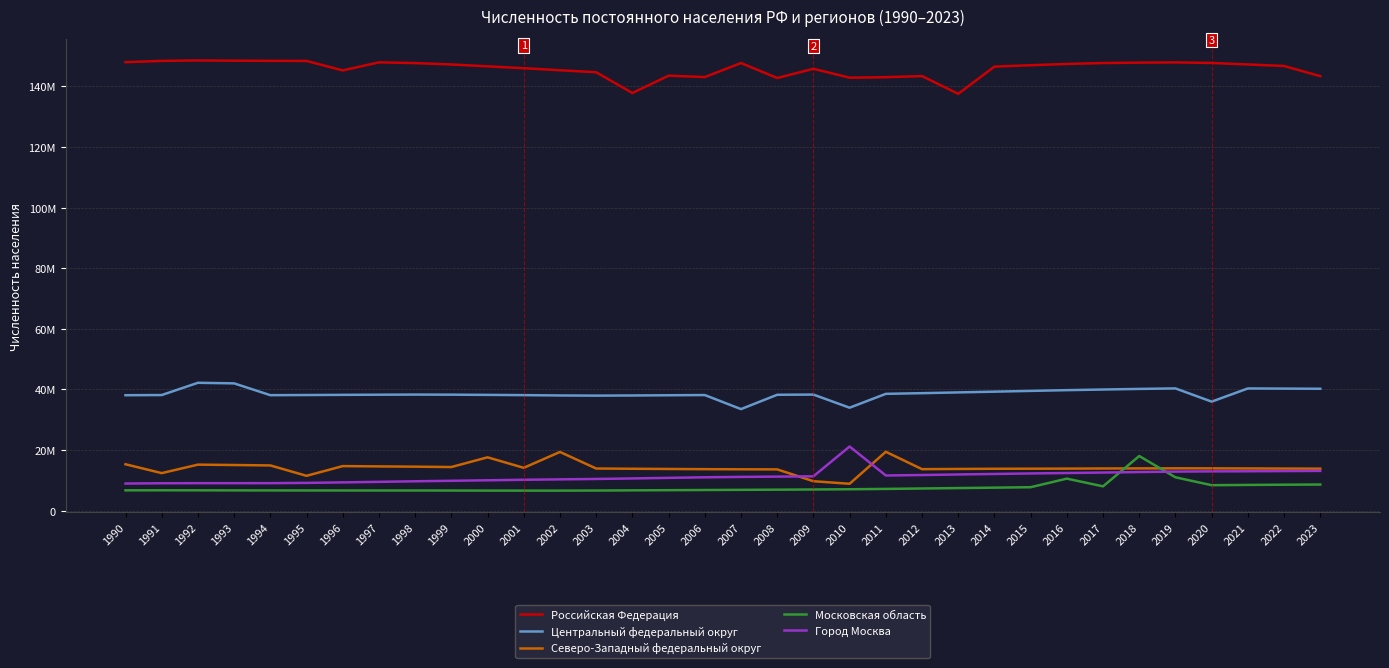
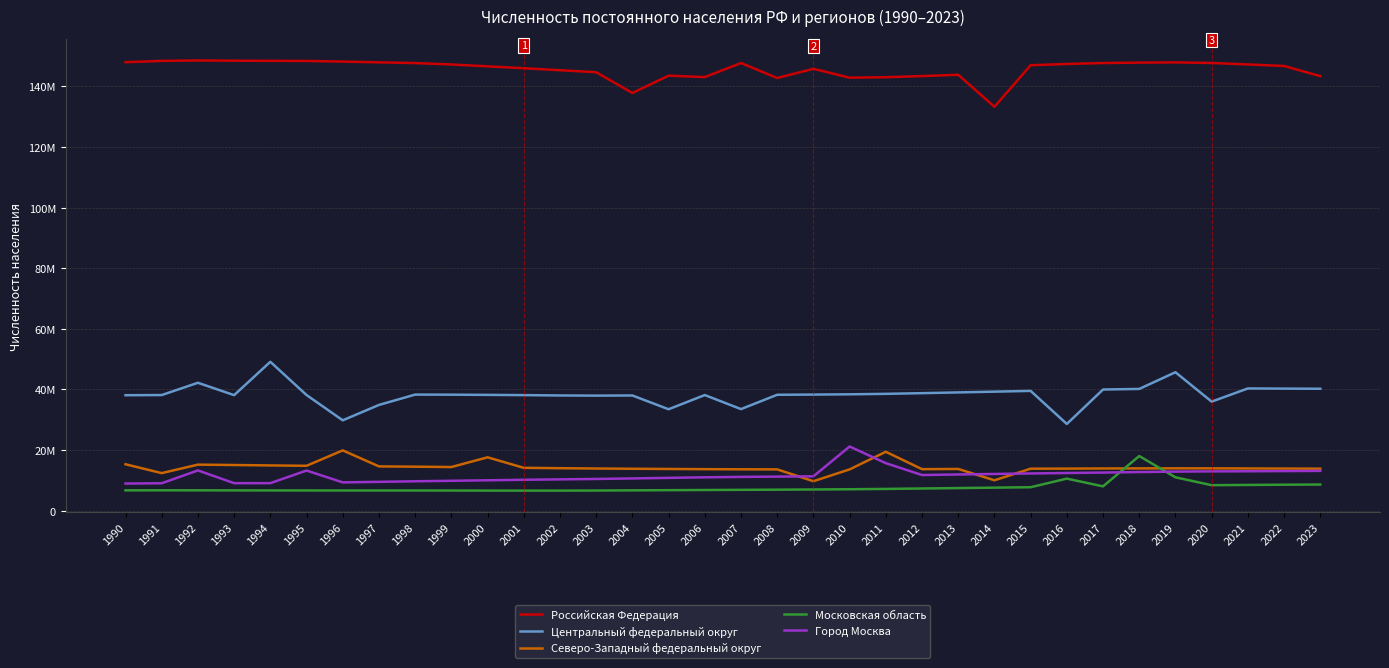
  {
    "Российская Федерация": {
      "1990": 148000000,
      "1991": 148000000,
      "1992": 149000000,
      "1993": 148000000,
      "1994": 148000000,
      "1995": 148000000,
-     "1996": 145000000,
+     "1996": 148000000,
      "1997": 148000000,
      "1998": 148000000,
      "1999": 147000000,
      "2000": 147000000,
      "2002": 145000000,
      "2003": 145000000,
      "2004": 138000000,
      "2005": 144000000,
      "2006": 143000000,
      "2007": 148000000,
      "2008": 143000000,
      "2010": 143000000,
      "2011": 143000000,
      "2012": 143000000,
-     "2013": 138000000,
-     "2014": 147000000,
+     "2013": 144000000,
+     "2014": 133000000,
      "2015": 147000000,
      "2016": 147000000,
      "2017": 148000000,
      "2018": 148000000,
      "2019": 148000000,
      "2021": 147000000,
      "2022": 147000000,
      "2023": 143000000
    },
    "Центральный федеральный округ": {
      "1990": 38000000,
      "1991": 38000000,
      "1992": 42000000,
-     "1993": 42000000,
-     "1994": 38000000,
+     "1993": 38000000,
+     "1994": 49000000,
      "1995": 38000000,
-     "1996": 38000000,
-     "1997": 38000000,
+     "1996": 30000000,
+     "1997": 35000000,
      "1998": 38000000,
      "1999": 38000000,
      "2000": 38000000,
      "2001": 38000000,
      "2002": 38000000,
      "2003": 38000000,
      "2004": 38000000,
-     "2005": 38000000,
+     "2005": 33000000,
      "2006": 38000000,
      "2007": 34000000,
      "2008": 38000000,
      "2009": 38000000,
-     "2010": 34000000,
+     "2010": 38000000,
      "2011": 39000000,
      "2012": 39000000,
      "2013": 39000000,
      "2014": 39000000,
      "2015": 40000000,
-     "2016": 40000000,
+     "2016": 29000000,
      "2017": 40000000,
      "2018": 40000000,
-     "2019": 40000000,
+     "2019": 46000000,
      "2020": 36000000,
      "2021": 40000000,
      "2022": 40000000,
      "2023": 40000000
    },
    "Северо-Западный федеральный округ": {
      "1990": 15000000,
      "1991": 12000000,
      "1992": 15000000,
      "1993": 15000000,
      "1994": 15000000,
-     "1995": 11000000,
-     "1996": 15000000,
+     "1995": 15000000,
+     "1996": 20000000,
      "1997": 15000000,
      "1998": 15000000,
      "1999": 14000000,
      "2000": 18000000,
      "2001": 14000000,
-     "2002": 19000000,
+     "2002": 14000000,
      "2003": 14000000,
      "2004": 14000000,
      "2005": 14000000,
      "2006": 14000000,
      "2007": 14000000,
      "2008": 14000000,
      "2009": 10000000,
-     "2010": 9000000,
+     "2010": 14000000,
      "2011": 19000000,
      "2012": 14000000,
      "2013": 14000000,
-     "2014": 14000000,
+     "2014": 10000000,
      "2015": 14000000,
      "2016": 14000000,
      "2017": 14000000,
      "2018": 14000000,
      "2019": 14000000,
      "2020": 14000000,
      "2021": 14000000
    },
    "Московская область": {
      "1990": 7000000,
      "1991": 7000000,
      "1992": 7000000,
      "1993": 7000000,
      "1994": 7000000,
      "1995": 7000000,
      "1996": 7000000,
      "1997": 7000000,
      "1998": 7000000,
      "1999": 7000000,
      "2000": 7000000,
      "2001": 7000000,
      "2002": 7000000,
      "2003": 7000000,
      "2004": 7000000,
      "2005": 7000000,
      "2006": 7000000,
      "2007": 7000000,
      "2008": 7000000,
      "2009": 7000000,
      "2010": 7000000,
      "2011": 7000000,
      "2012": 7000000,
      "2013": 7000000,
      "2014": 8000000,
      "2015": 8000000,
      "2016": 11000000,
      "2017": 8000000,
      "2018": 18000000,
      "2019": 11000000,
      "2020": 8000000,
      "2021": 8000000,
      "2022": 9000000,
      "2023": 9000000
    },
    "Город Москва": {
      "1990": 9000000,
      "1991": 9000000,
-     "1992": 9000000,
+     "1992": 13000000,
      "1993": 9000000,
      "1994": 9000000,
-     "1995": 9000000,
+     "1995": 13000000,
      "1996": 9000000,
      "1997": 10000000,
      "1998": 10000000,
      "1999": 10000000,
      "2000": 10000000,
      "2001": 10000000,
      "2002": 10000000,
      "2003": 10000000,
      "2004": 11000000,
      "2005": 11000000,
      "2006": 11000000,
      "2007": 11000000,
      "2008": 11000000,
      "2009": 11000000,
      "2010": 21000000,
-     "2011": 12000000,
+     "2011": 16000000,
      "2012": 12000000,
      "2013": 12000000,
      "2014": 12000000,
      "2015": 12000000,
      "2016": 12000000,
      "2017": 13000000,
      "2018": 13000000,
      "2019": 13000000,
      "2020": 13000000,
      "2021": 13000000
    }
  }
